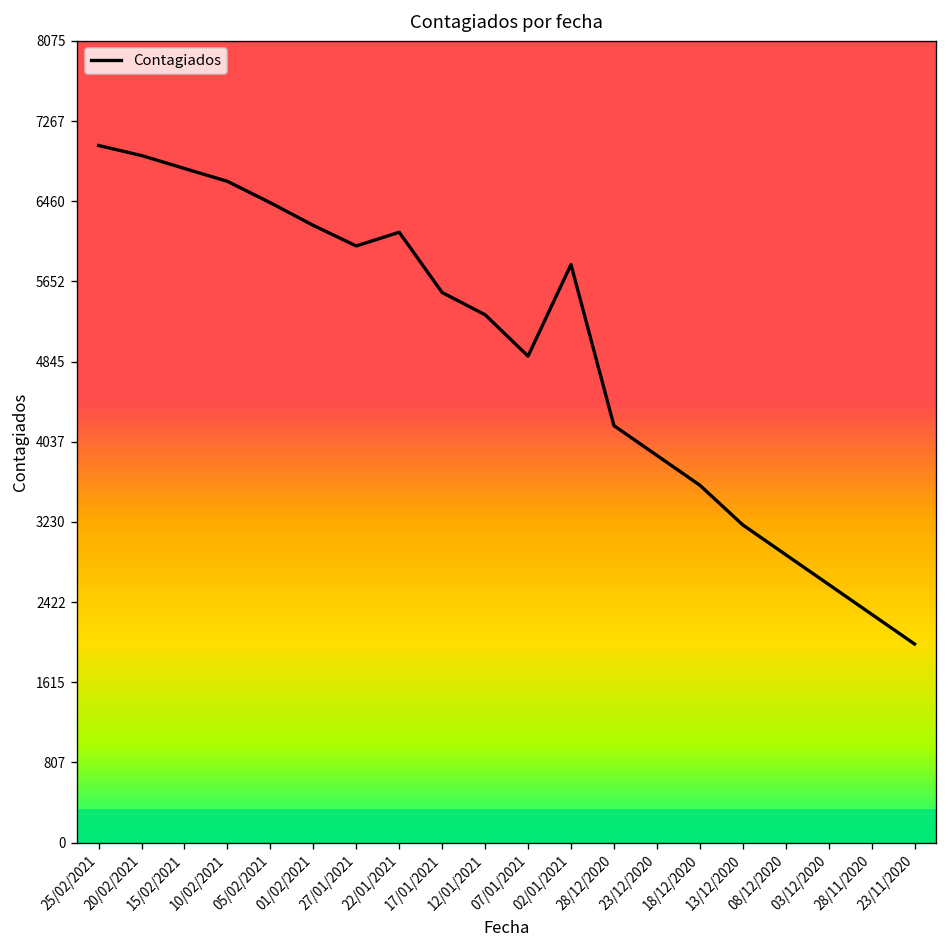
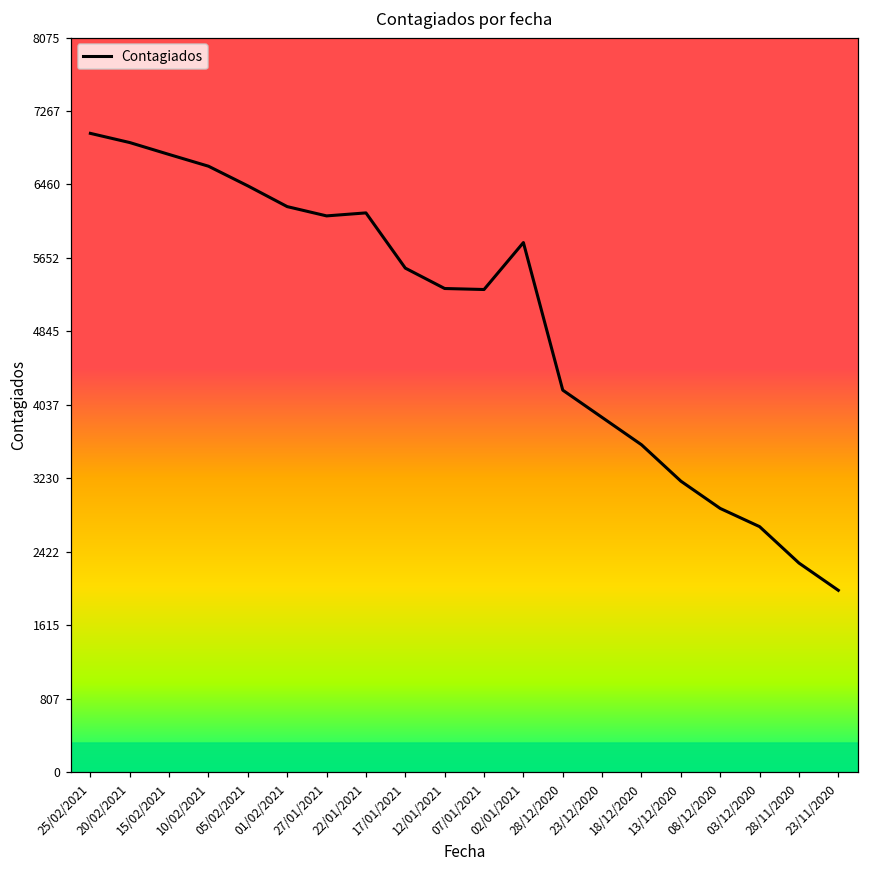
  {
    "25/02/2021": 7000,
    "20/02/2021": 6900,
    "15/02/2021": 6800,
    "10/02/2021": 6700,
    "05/02/2021": 6400,
    "01/02/2021": 6200,
-   "27/01/2021": 6000,
+   "27/01/2021": 6100,
    "22/01/2021": 6100,
    "17/01/2021": 5500,
    "12/01/2021": 5300,
-   "07/01/2021": 4900,
+   "07/01/2021": 5300,
    "02/01/2021": 5800,
    "28/12/2020": 4200,
    "23/12/2020": 3900,
    "18/12/2020": 3600,
    "13/12/2020": 3200,
    "08/12/2020": 2900,
-   "03/12/2020": 2600,
+   "03/12/2020": 2700,
    "28/11/2020": 2300,
    "23/11/2020": 2000
  }
